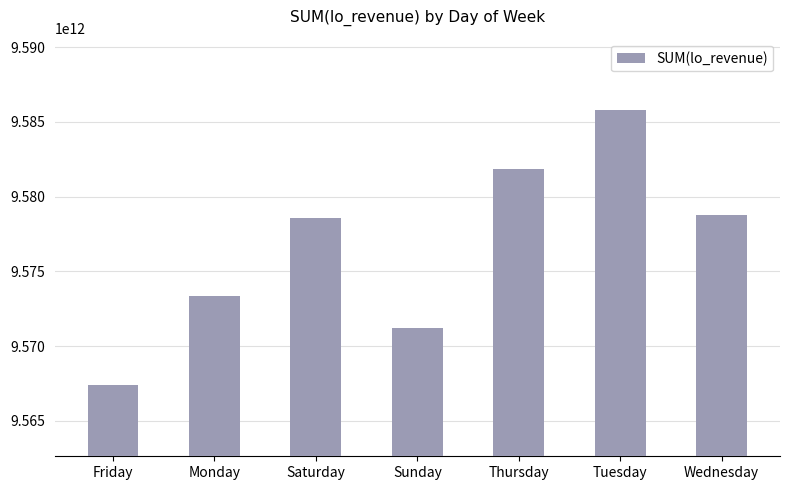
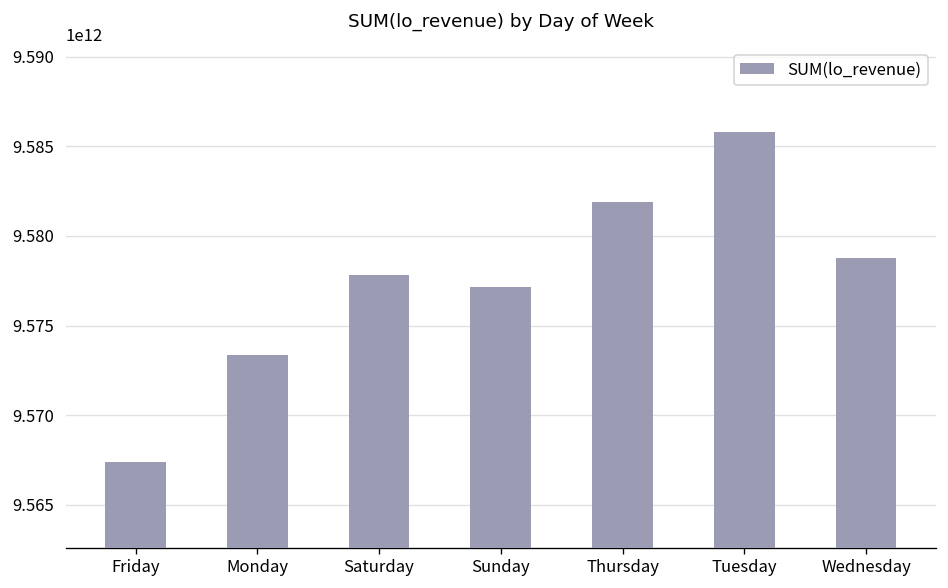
  {
    "Friday": 9567400000000,
    "Monday": 9573400000000,
-   "Saturday": 9578600000000,
-   "Sunday": 9571200000000,
+   "Saturday": 9577800000000,
+   "Sunday": 9577200000000,
    "Thursday": 9581900000000,
    "Tuesday": 9585800000000,
    "Wednesday": 9578800000000
  }
